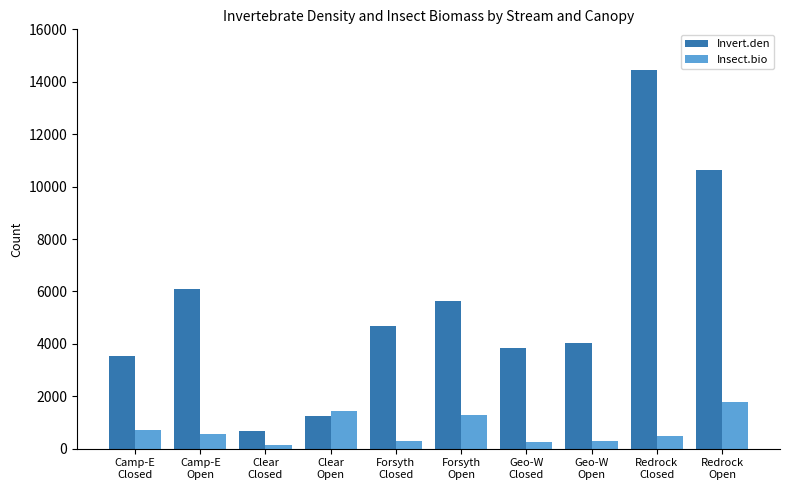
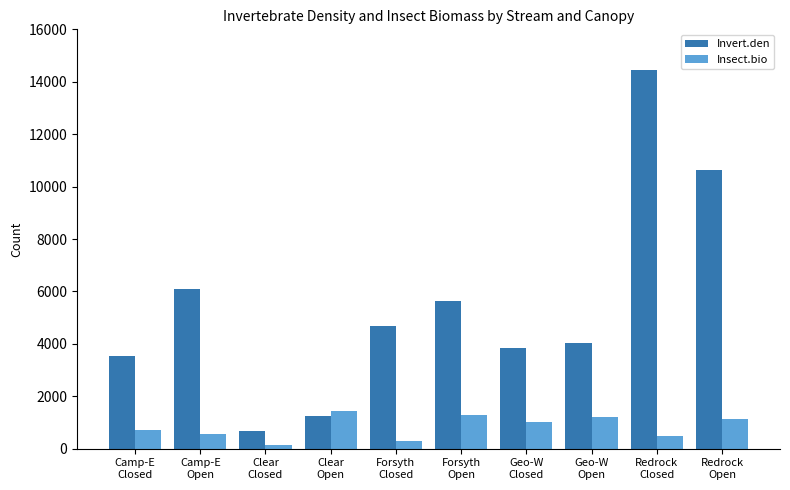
  {
    "Invert.den": {
      "Camp-E Closed": 3600,
      "Camp-E Open": 6100,
      "Clear Closed": 700,
      "Clear Open": 1200,
      "Forsyth Closed": 4700,
      "Forsyth Open": 5600,
      "Geo-W Closed": 3900,
      "Geo-W Open": 4000,
      "Redrock Closed": 14500,
      "Redrock Open": 10600
    },
    "Insect.bio": {
      "Camp-E Closed": 700,
      "Camp-E Open": 600,
      "Clear Closed": 100,
      "Clear Open": 1400,
      "Forsyth Closed": 300,
      "Forsyth Open": 1300,
-     "Geo-W Closed": 300,
-     "Geo-W Open": 300,
+     "Geo-W Closed": 1000,
+     "Geo-W Open": 1200,
      "Redrock Closed": 500,
-     "Redrock Open": 1800
+     "Redrock Open": 1100
    }
  }
